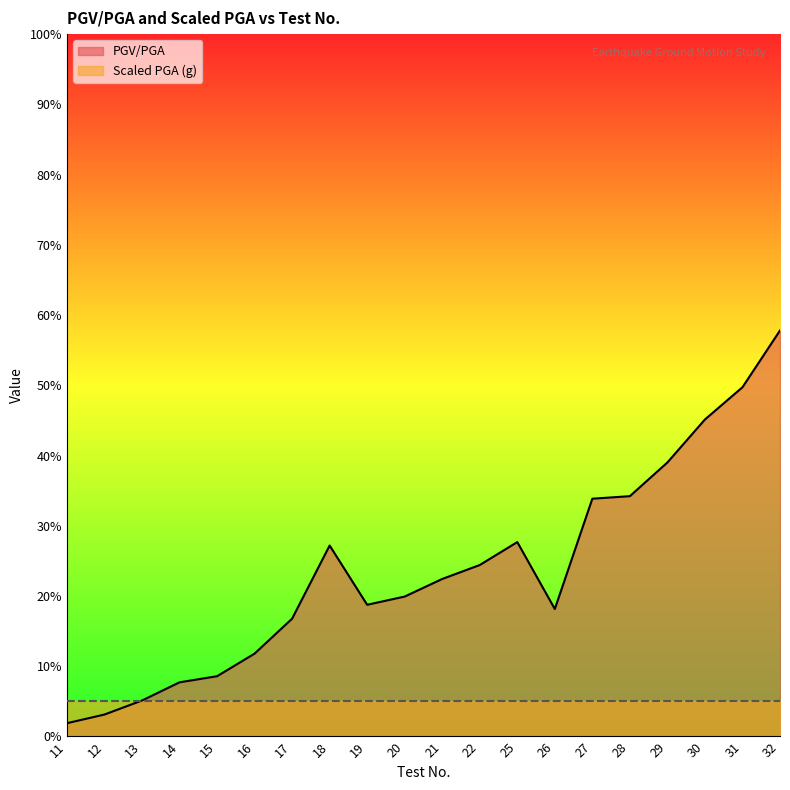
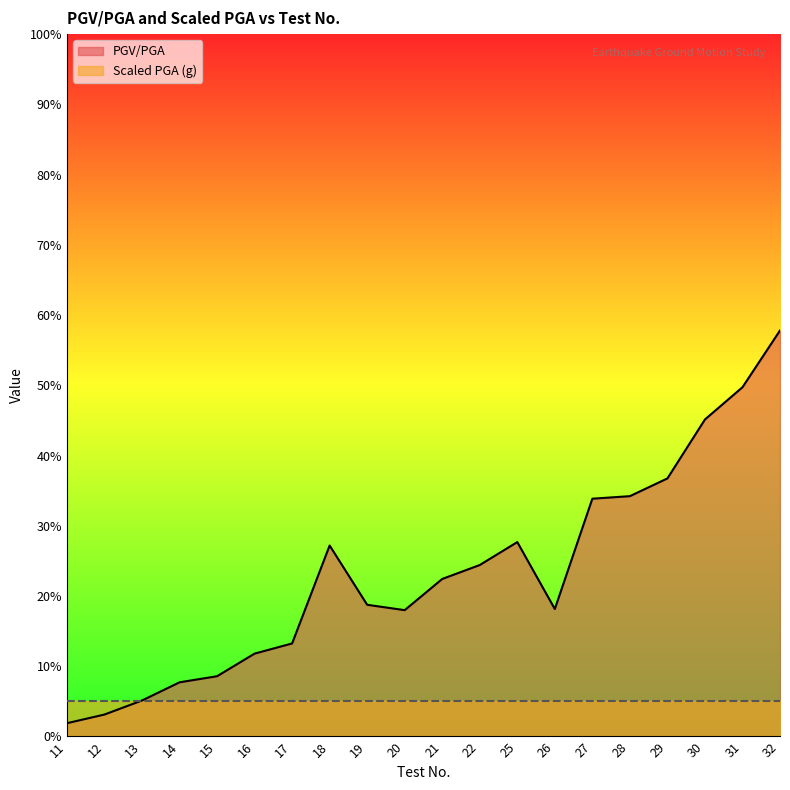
  {
    "PGV/PGA": {
      "11": "2%",
      "12": "3%",
      "14": "8%",
      "15": "9%",
      "16": "12%",
-     "17": "17%",
+     "17": "13%",
      "18": "27%",
      "19": "19%",
-     "20": "20%",
+     "20": "18%",
      "21": "22%",
      "22": "24%",
      "25": "28%",
      "26": "18%",
      "27": "34%",
      "28": "34%",
-     "29": "39%",
+     "29": "37%",
      "30": "45%",
      "31": "50%",
      "32": "58%"
    },
    "Scaled PGA (g)": {
      "11": "5%",
      "12": "5%",
      "14": "5%",
      "15": "5%",
      "16": "5%",
      "17": "5%",
      "18": "5%",
      "19": "5%",
      "20": "5%",
      "21": "5%",
      "22": "5%",
      "25": "5%",
      "26": "5%",
      "27": "5%",
      "28": "5%",
      "29": "5%",
      "30": "5%",
      "31": "5%",
      "32": "5%"
    }
  }
